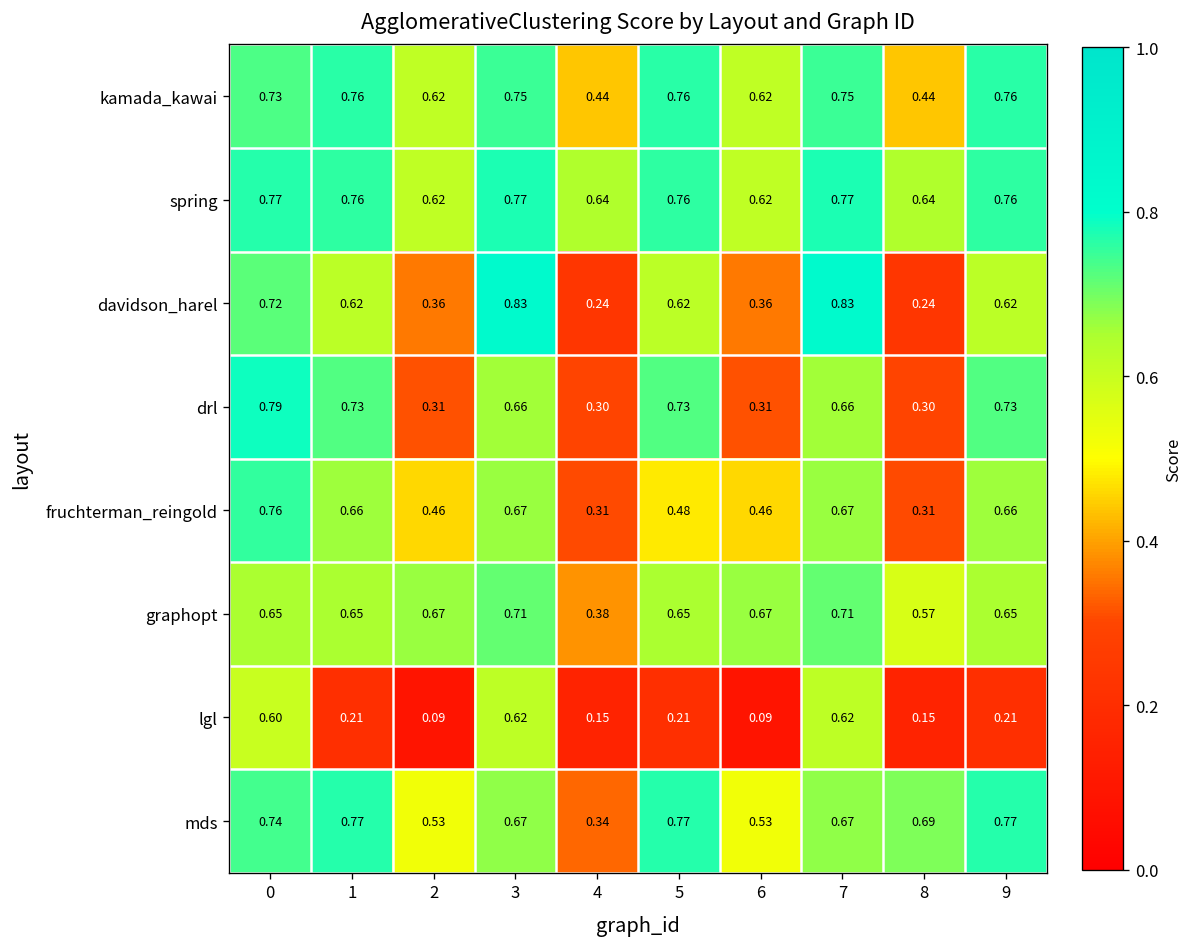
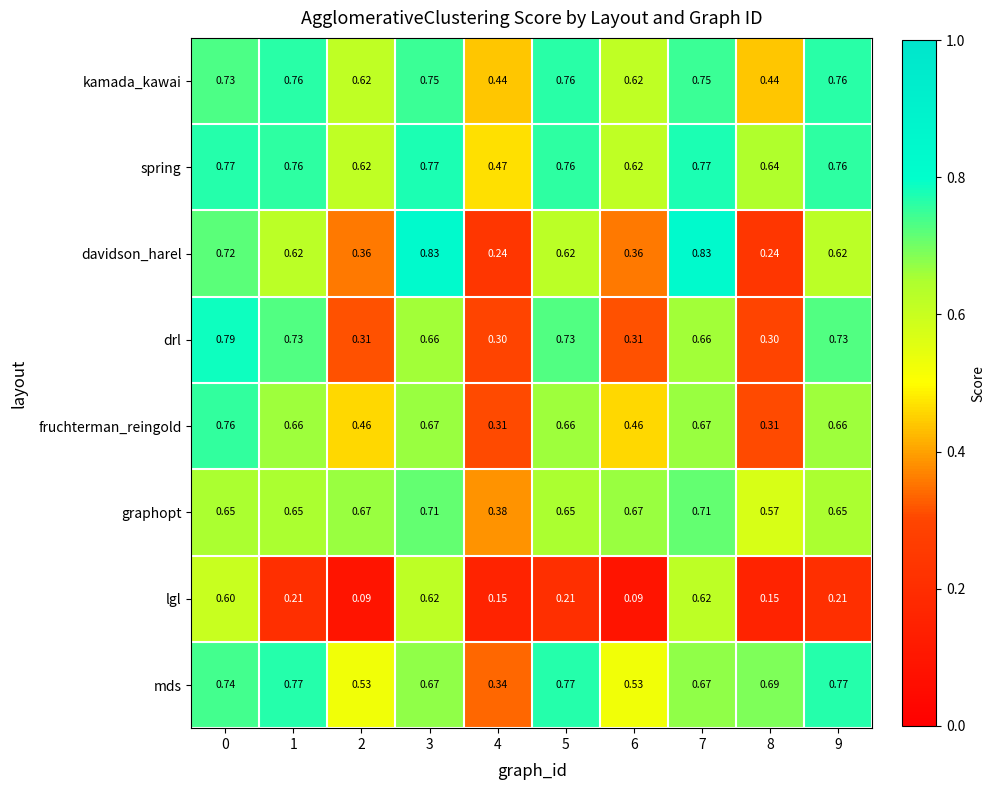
  {
    "kamada_kawai": {
      "0": 0.73,
      "1": 0.76,
      "2": 0.62,
      "3": 0.75,
      "4": 0.44,
      "5": 0.76,
      "6": 0.62,
      "7": 0.75,
      "8": 0.44,
      "9": 0.76
    },
    "spring": {
      "0": 0.77,
      "1": 0.76,
      "2": 0.62,
      "3": 0.77,
-     "4": 0.64,
+     "4": 0.47,
      "5": 0.76,
      "6": 0.62,
      "7": 0.77,
      "8": 0.64,
      "9": 0.76
    },
    "davidson_harel": {
      "0": 0.72,
      "1": 0.62,
      "2": 0.36,
      "3": 0.83,
      "4": 0.24,
      "5": 0.62,
      "6": 0.36,
      "7": 0.83,
      "8": 0.24,
      "9": 0.62
    },
    "drl": {
      "0": 0.79,
      "1": 0.73,
      "2": 0.31,
      "3": 0.66,
      "4": 0.30,
      "5": 0.73,
      "6": 0.31,
      "7": 0.66,
      "8": 0.30,
      "9": 0.73
    },
    "fruchterman_reingold": {
      "0": 0.76,
      "1": 0.66,
      "2": 0.46,
      "3": 0.67,
      "4": 0.31,
-     "5": 0.48,
+     "5": 0.66,
      "6": 0.46,
      "7": 0.67,
      "8": 0.31,
      "9": 0.66
    },
    "graphopt": {
      "0": 0.65,
      "1": 0.65,
      "2": 0.67,
      "3": 0.71,
      "4": 0.38,
      "5": 0.65,
      "6": 0.67,
      "7": 0.71,
      "8": 0.57,
      "9": 0.65
    },
    "lgl": {
      "0": 0.60,
      "1": 0.21,
      "2": 0.09,
      "3": 0.62,
      "4": 0.15,
      "5": 0.21,
      "6": 0.09,
      "7": 0.62,
      "8": 0.15,
      "9": 0.21
    },
    "mds": {
      "0": 0.74,
      "1": 0.77,
      "2": 0.53,
      "3": 0.67,
      "4": 0.34,
      "5": 0.77,
      "6": 0.53,
      "7": 0.67,
      "8": 0.69,
      "9": 0.77
    }
  }
